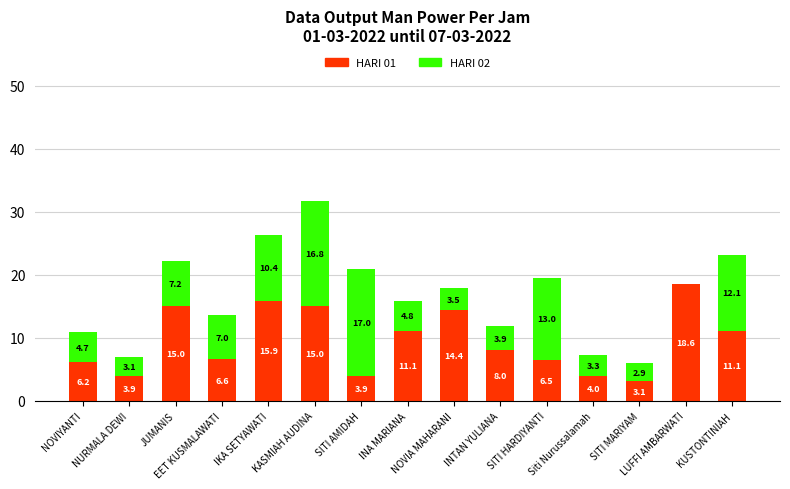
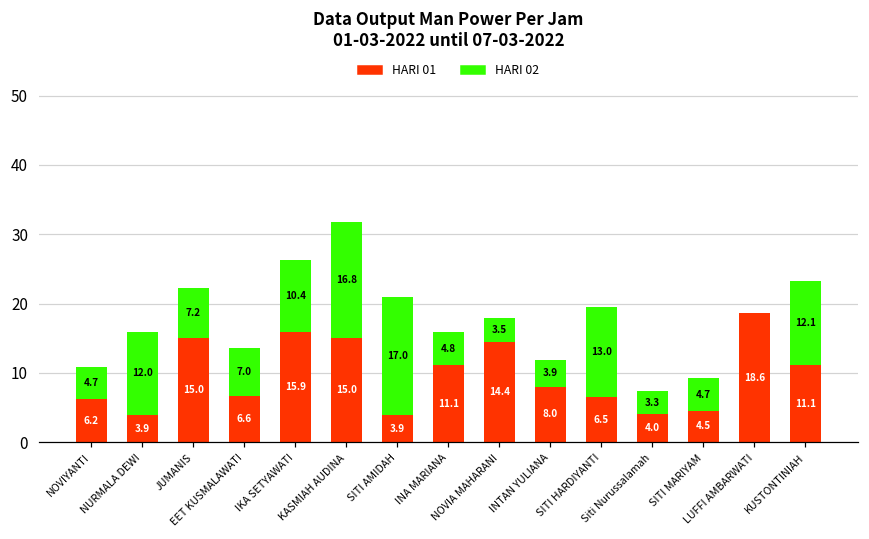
  {
    "HARI 01": {
      "NOVIYANTI": 6.2,
      "NURMALA DEWI": 3.9,
      "JUMANIS": 15.0,
      "EET KUSMALAWATI": 6.6,
      "IKA SETYAWATI": 15.9,
      "KASMIAH AUDINA": 15.0,
      "SITI AMIDAH": 3.9,
      "INA MARIANA": 11.1,
      "NOVIA MAHARANI": 14.4,
      "INTAN YULIANA": 8.0,
      "SITI HARDIYANTI": 6.5,
      "Siti Nurussalamah": 4.0,
-     "SITI MARIYAM": 3.1,
+     "SITI MARIYAM": 4.5,
      "LUFFI AMBARWATI": 18.6,
      "KUSTONTINIAH": 11.1
    },
    "HARI 02": {
      "NOVIYANTI": 4.7,
-     "NURMALA DEWI": 3.1,
+     "NURMALA DEWI": 12.0,
      "JUMANIS": 7.2,
      "EET KUSMALAWATI": 7.0,
      "IKA SETYAWATI": 10.4,
      "KASMIAH AUDINA": 16.8,
      "SITI AMIDAH": 17.0,
      "INA MARIANA": 4.8,
      "NOVIA MAHARANI": 3.5,
      "INTAN YULIANA": 3.9,
      "SITI HARDIYANTI": 13.0,
      "Siti Nurussalamah": 3.3,
-     "SITI MARIYAM": 2.9,
+     "SITI MARIYAM": 4.7,
      "KUSTONTINIAH": 12.1
    }
  }
